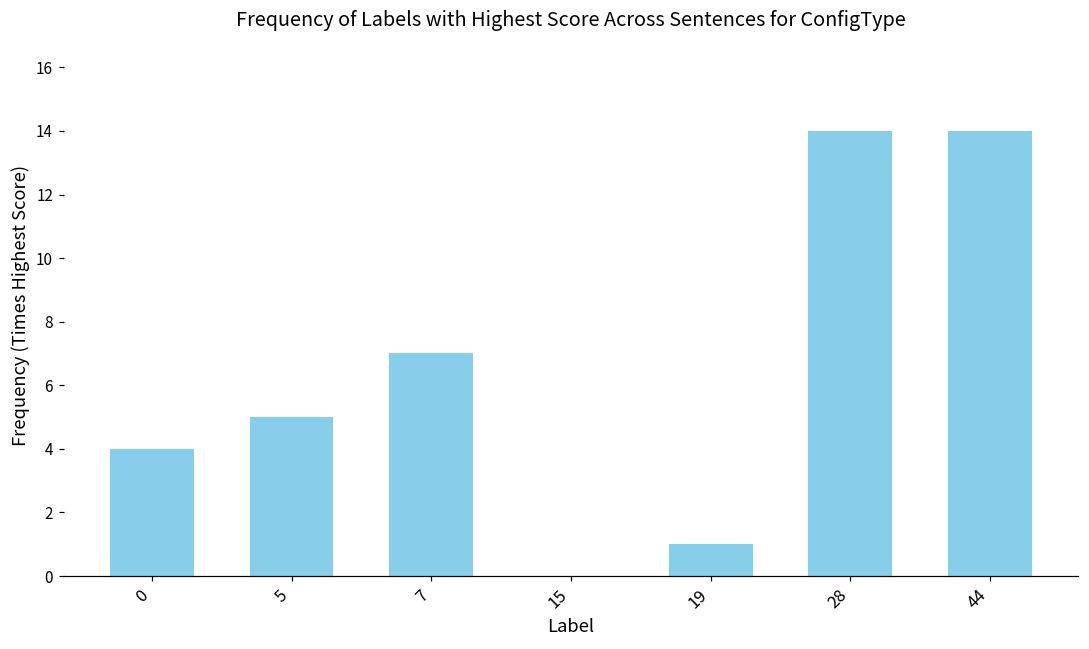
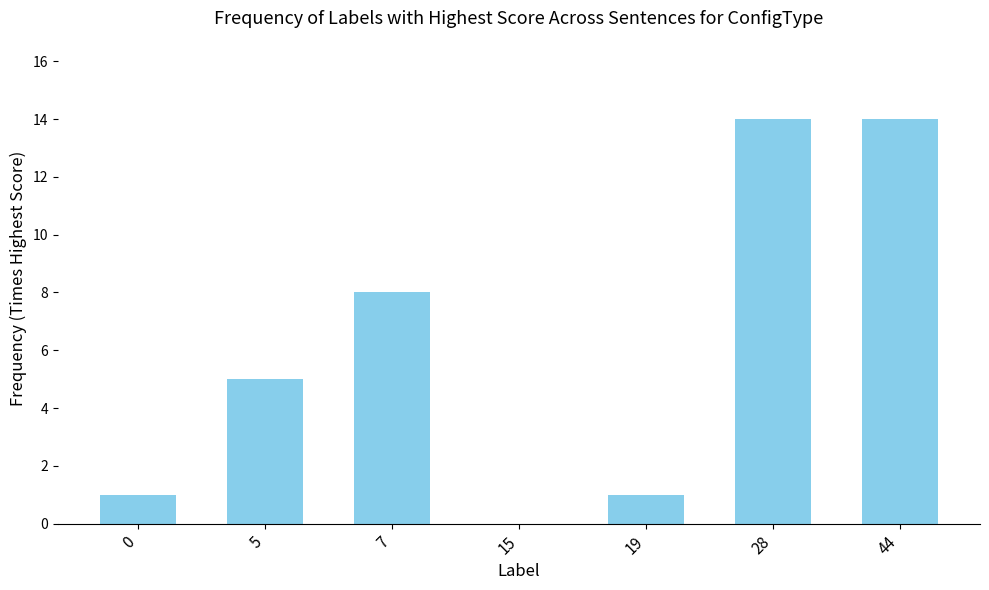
  {
-   "0": 4,
+   "0": 1,
    "5": 5,
-   "7": 7,
+   "7": 8,
    "15": 0,
    "19": 1,
    "28": 14,
    "44": 14
  }
